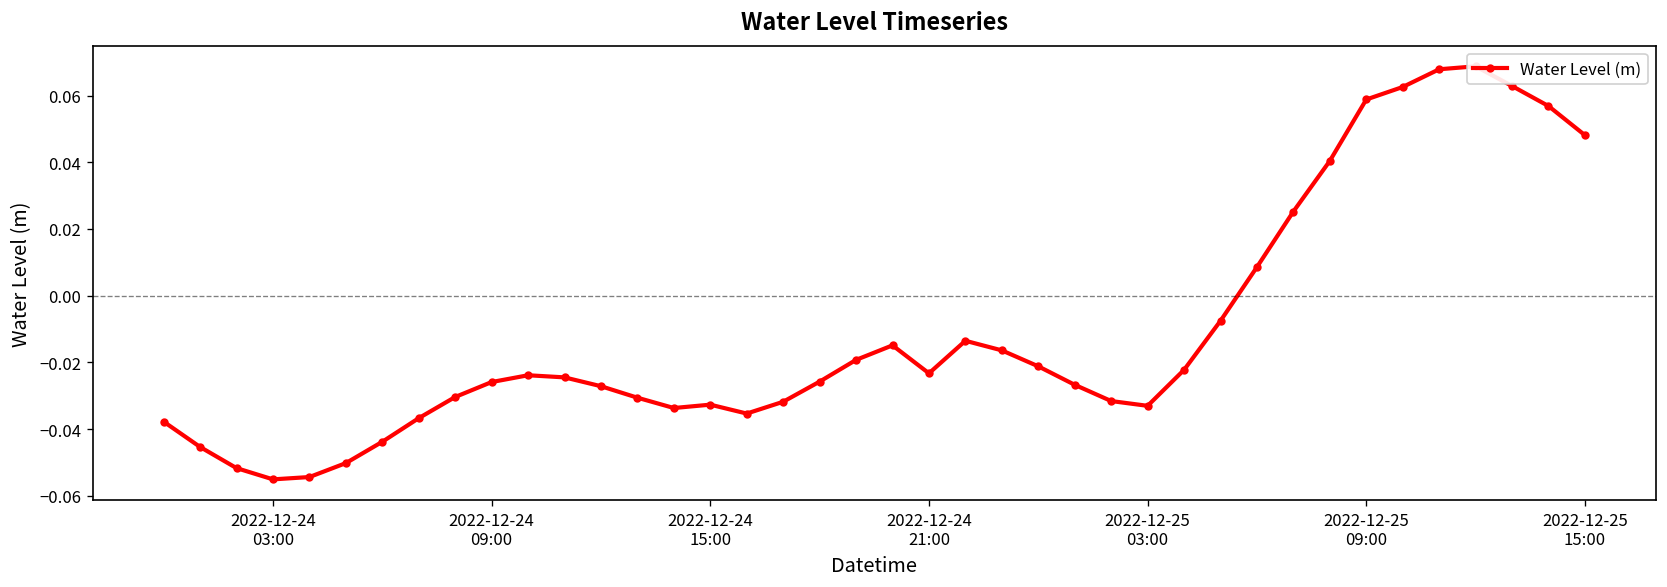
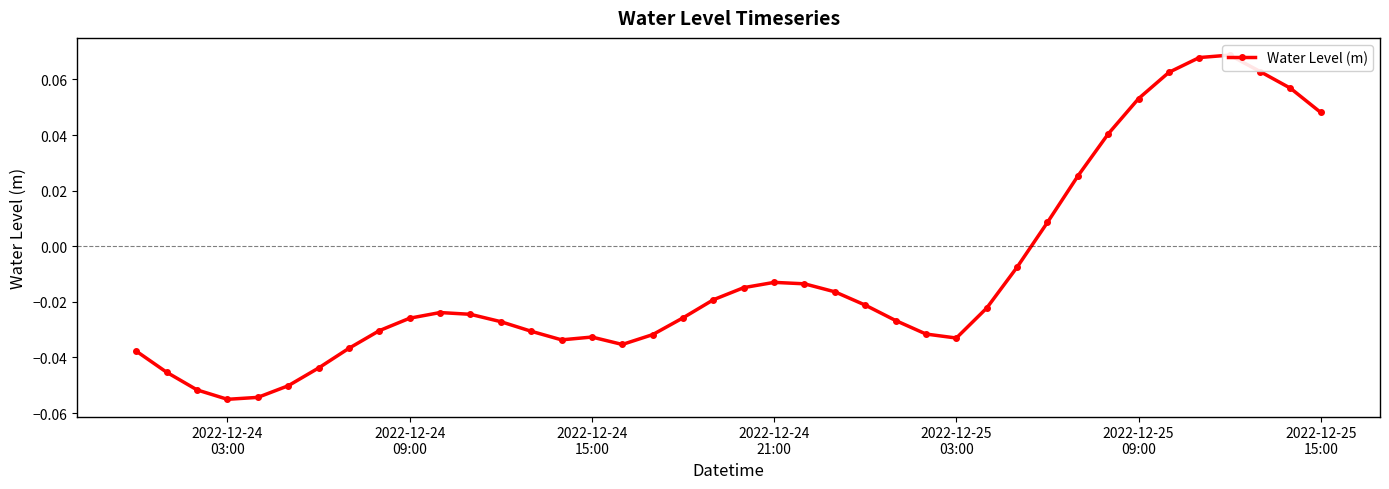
  {
    "2022-12-24 03:00": -0.055,
    "2022-12-24 09:00": -0.026,
    "2022-12-24 15:00": -0.033,
-   "2022-12-24 21:00": -0.023,
+   "2022-12-24 21:00": -0.013,
    "2022-12-25 03:00": -0.033,
-   "2022-12-25 09:00": 0.059,
+   "2022-12-25 09:00": 0.053,
    "2022-12-25 15:00": 0.048
  }
